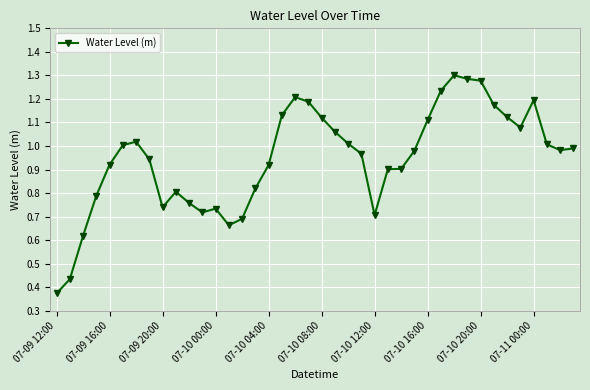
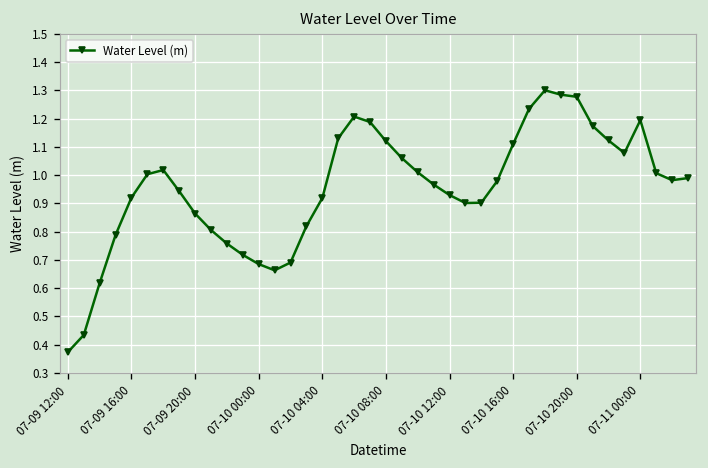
  {
    "07-09 12:00": 0.37,
    "07-09 16:00": 0.92,
-   "07-09 20:00": 0.74,
-   "07-10 00:00": 0.73,
+   "07-09 20:00": 0.86,
+   "07-10 00:00": 0.69,
    "07-10 04:00": 0.92,
    "07-10 08:00": 1.12,
-   "07-10 12:00": 0.71,
+   "07-10 12:00": 0.93,
    "07-10 16:00": 1.11,
    "07-10 20:00": 1.28,
    "07-11 00:00": 1.19
  }
